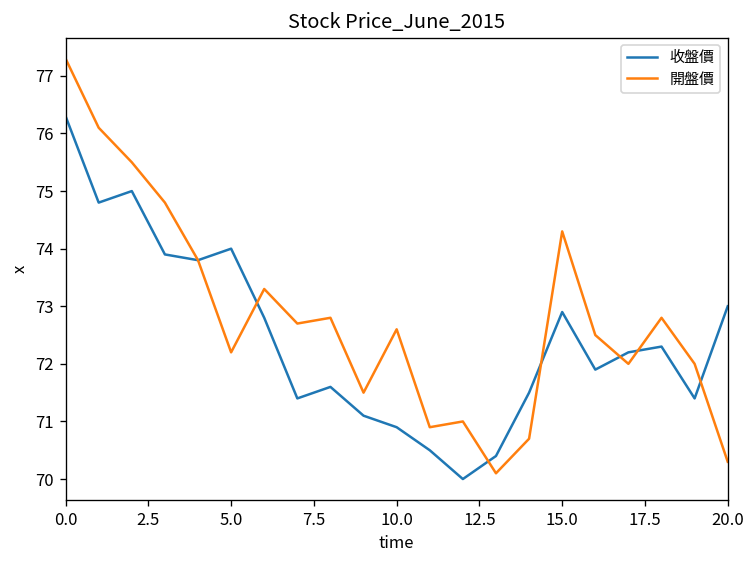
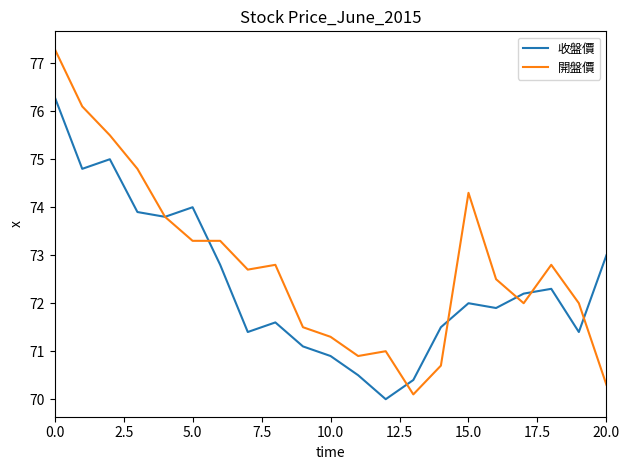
  {
    "收盤價": {
      "0.0": 76.3,
      "5.0": 74.0,
      "10.0": 70.9,
-     "15.0": 72.9,
+     "15.0": 72.0,
      "20.0": 73.0
    },
    "開盤價": {
      "0.0": 77.3,
-     "5.0": 72.2,
-     "10.0": 72.6,
+     "5.0": 73.3,
+     "10.0": 71.3,
      "15.0": 74.3,
      "20.0": 70.3
    }
  }
